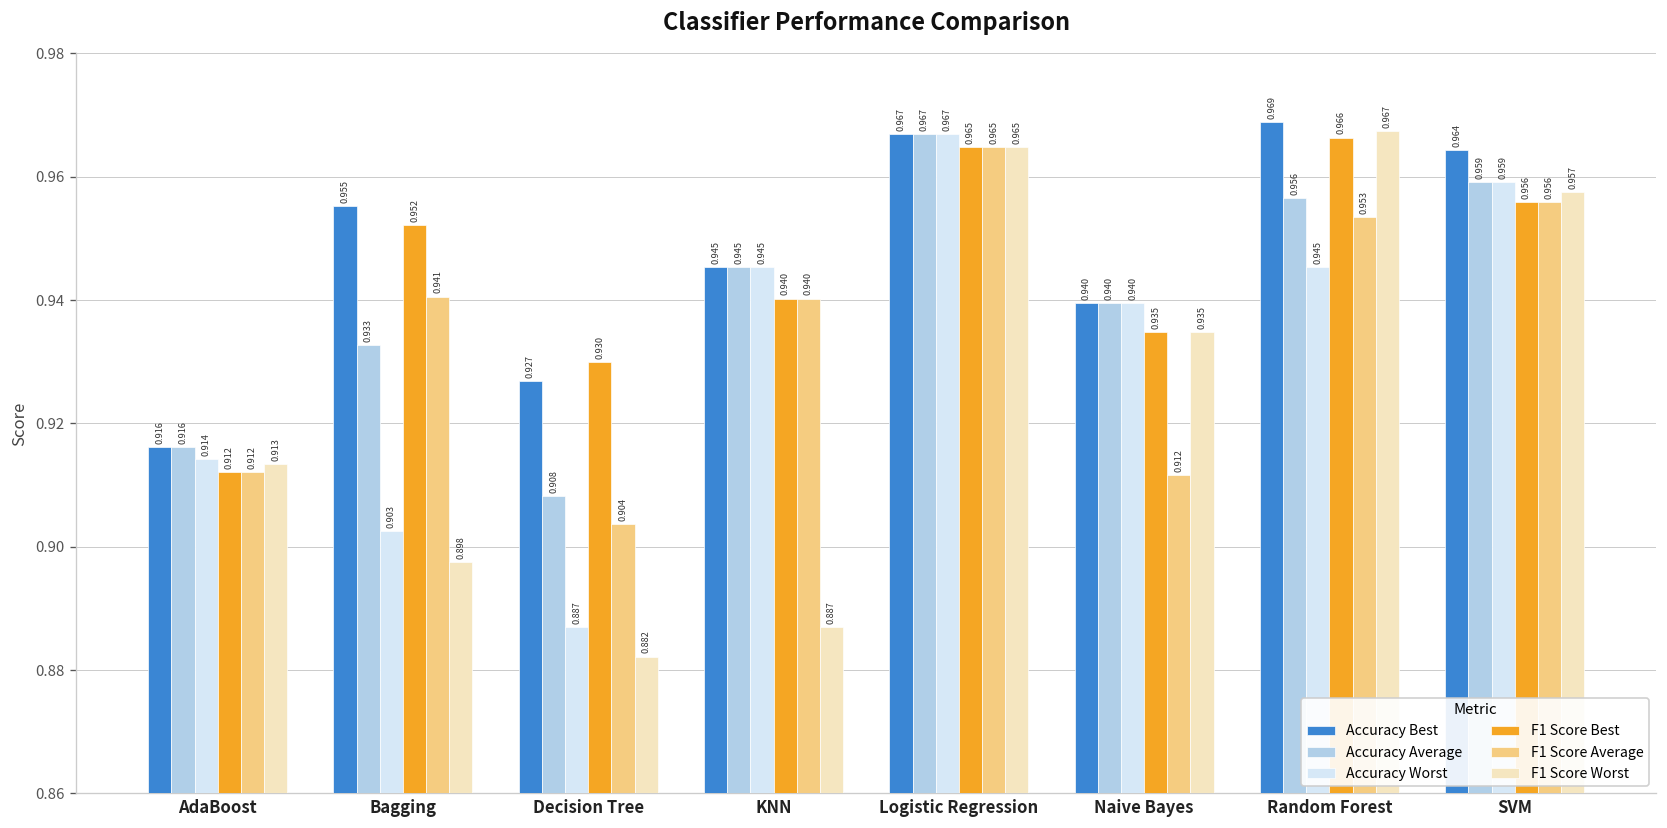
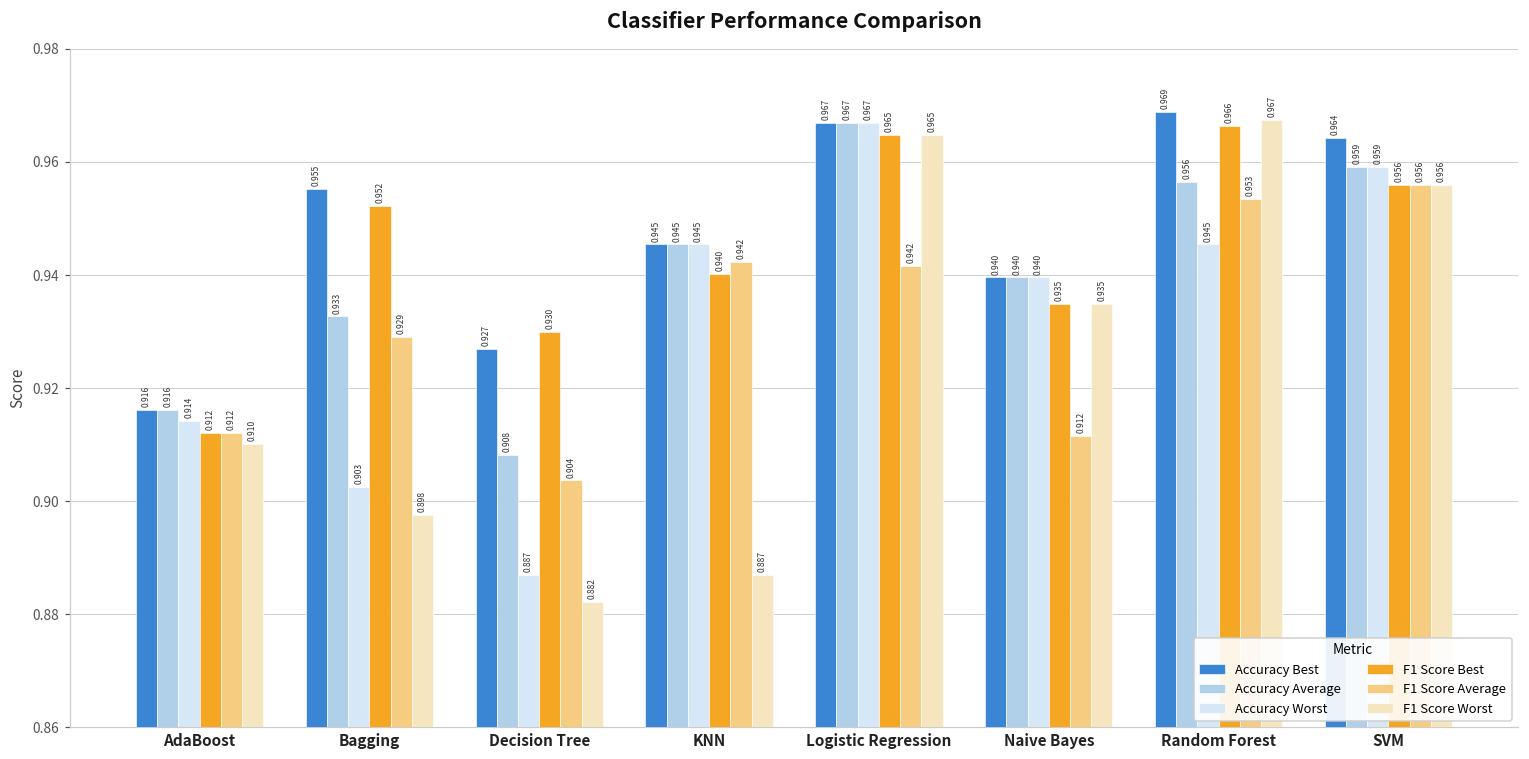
  {
    "Accuracy Best": {
      "AdaBoost": 0.916,
      "Bagging": 0.955,
      "Decision Tree": 0.927,
      "KNN": 0.945,
      "Logistic Regression": 0.967,
      "Naive Bayes": 0.940,
      "Random Forest": 0.969,
      "SVM": 0.964
    },
    "F1 Score Best": {
      "AdaBoost": 0.912,
      "Bagging": 0.952,
      "Decision Tree": 0.930,
      "KNN": 0.940,
      "Logistic Regression": 0.965,
      "Naive Bayes": 0.935,
      "Random Forest": 0.966,
      "SVM": 0.956
    },
    "F1 Score Average": {
      "AdaBoost": 0.912,
-     "Bagging": 0.941,
+     "Bagging": 0.929,
      "Decision Tree": 0.904,
-     "KNN": 0.940,
-     "Logistic Regression": 0.965,
+     "KNN": 0.942,
+     "Logistic Regression": 0.942,
      "Naive Bayes": 0.912,
      "Random Forest": 0.953,
      "SVM": 0.956
    },
    "F1 Score Worst": {
-     "AdaBoost": 0.913,
+     "AdaBoost": 0.910,
      "Bagging": 0.898,
      "Decision Tree": 0.882,
      "KNN": 0.887,
      "Logistic Regression": 0.965,
      "Naive Bayes": 0.935,
      "Random Forest": 0.967,
-     "SVM": 0.957
+     "SVM": 0.956
    }
  }
